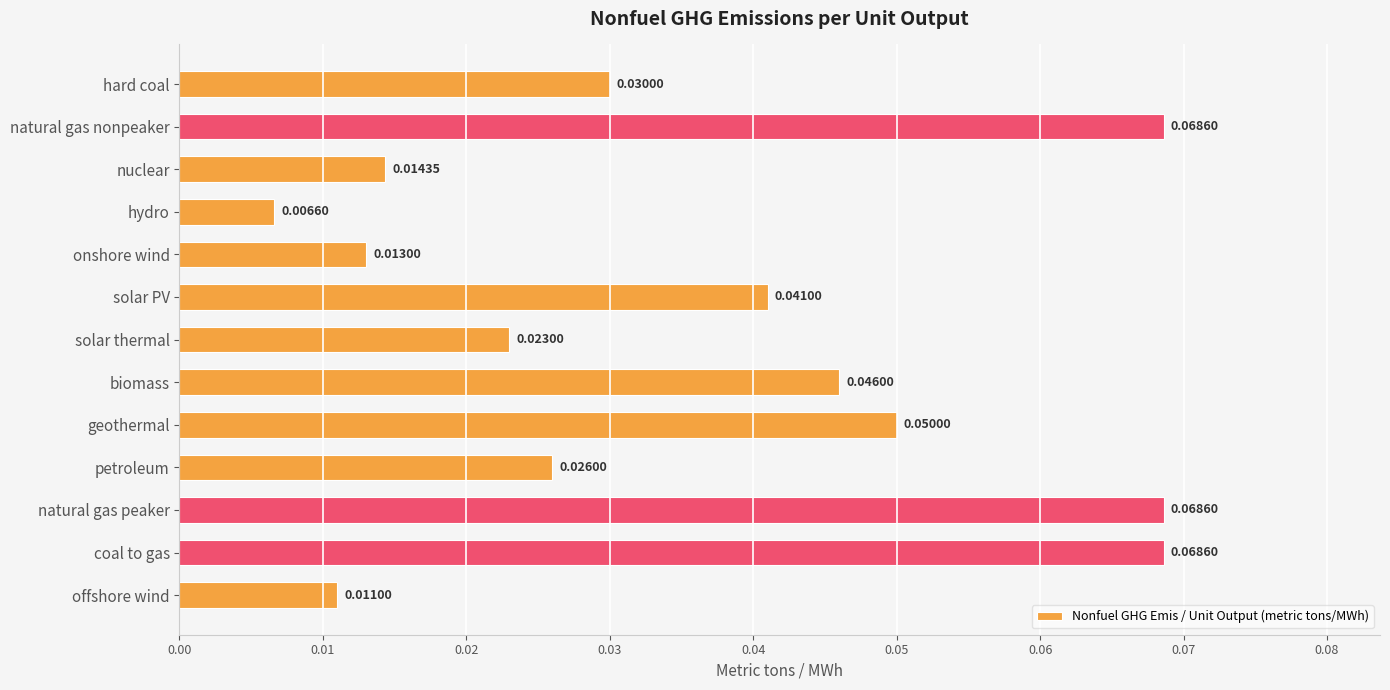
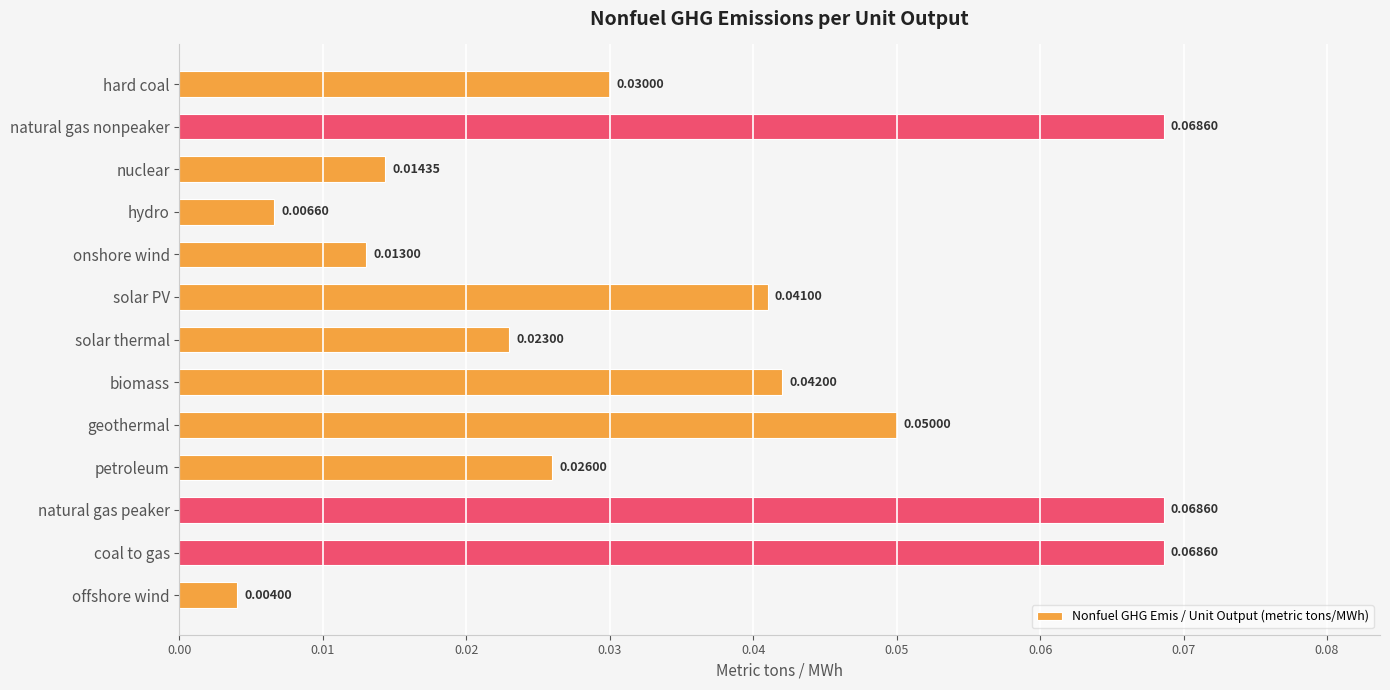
  {
    "hard coal": 0.03000,
    "natural gas nonpeaker": 0.06860,
    "nuclear": 0.01435,
    "hydro": 0.00660,
    "onshore wind": 0.01300,
    "solar PV": 0.04100,
    "solar thermal": 0.02300,
-   "biomass": 0.04600,
+   "biomass": 0.04200,
    "geothermal": 0.05000,
    "petroleum": 0.02600,
    "natural gas peaker": 0.06860,
    "coal to gas": 0.06860,
-   "offshore wind": 0.01100
+   "offshore wind": 0.00400
  }
